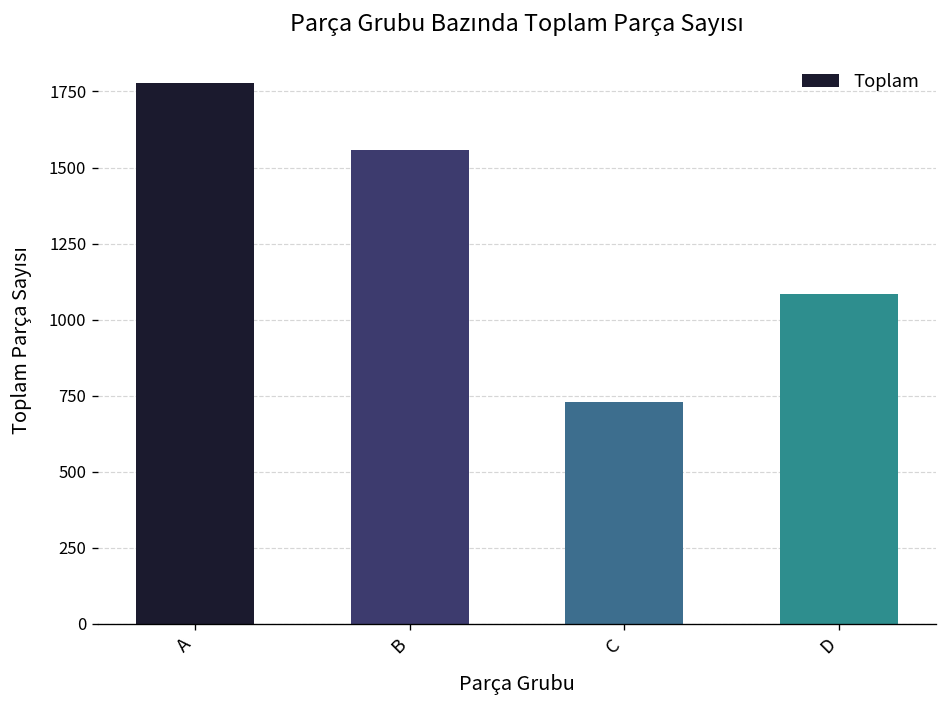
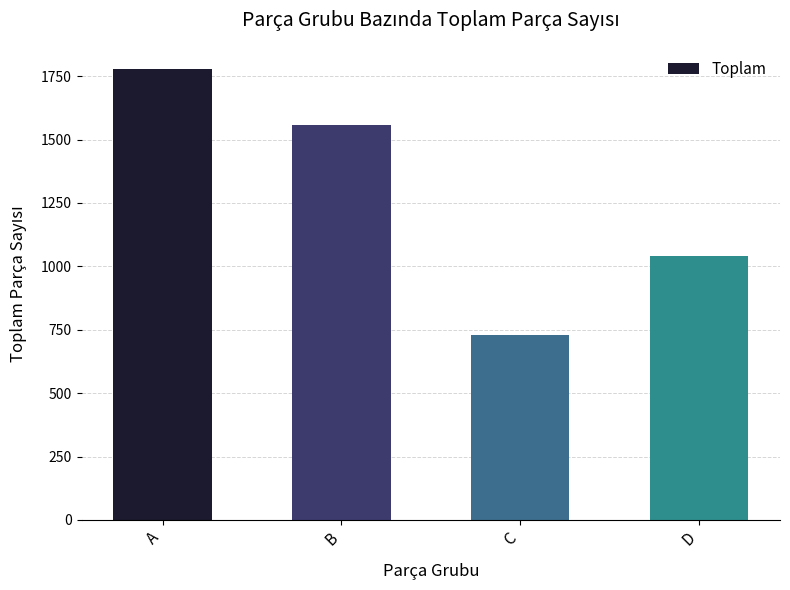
  {
    "A": 1780,
    "B": 1560,
    "C": 730,
-   "D": 1090
+   "D": 1040
  }
